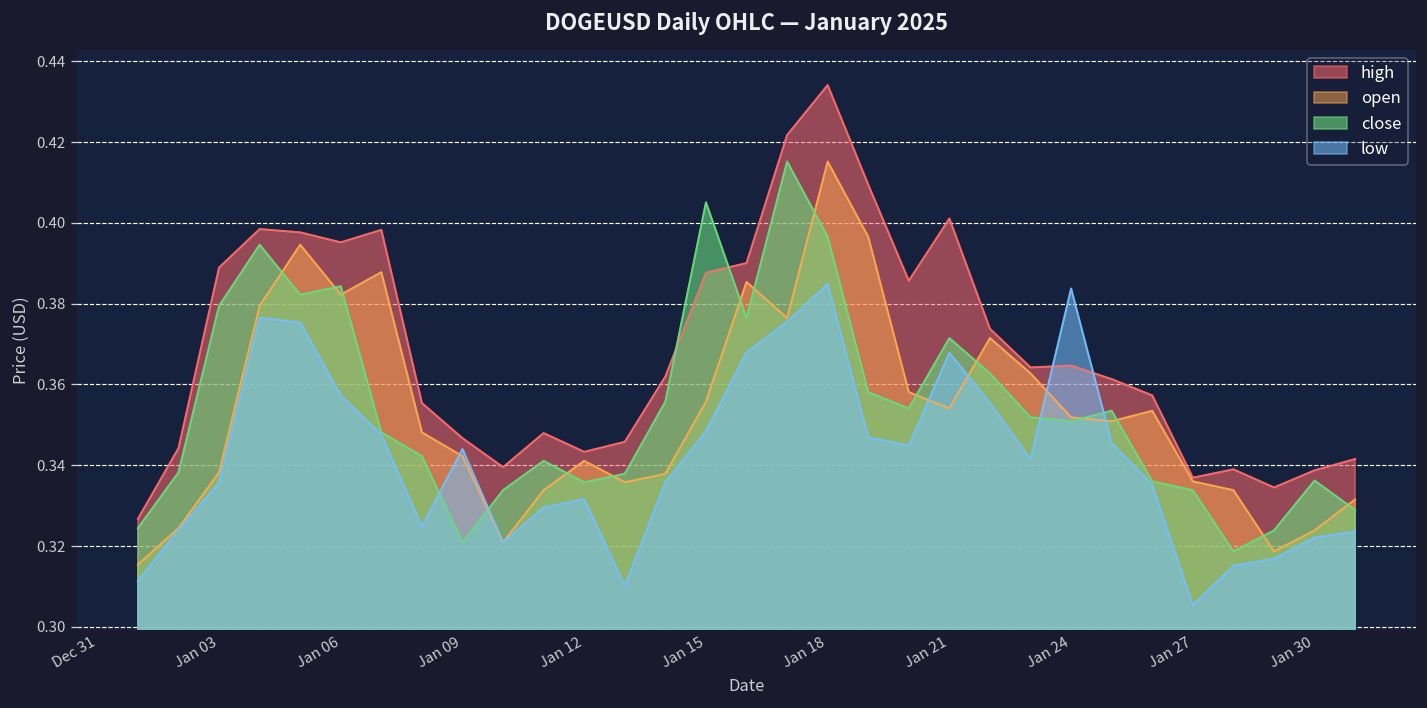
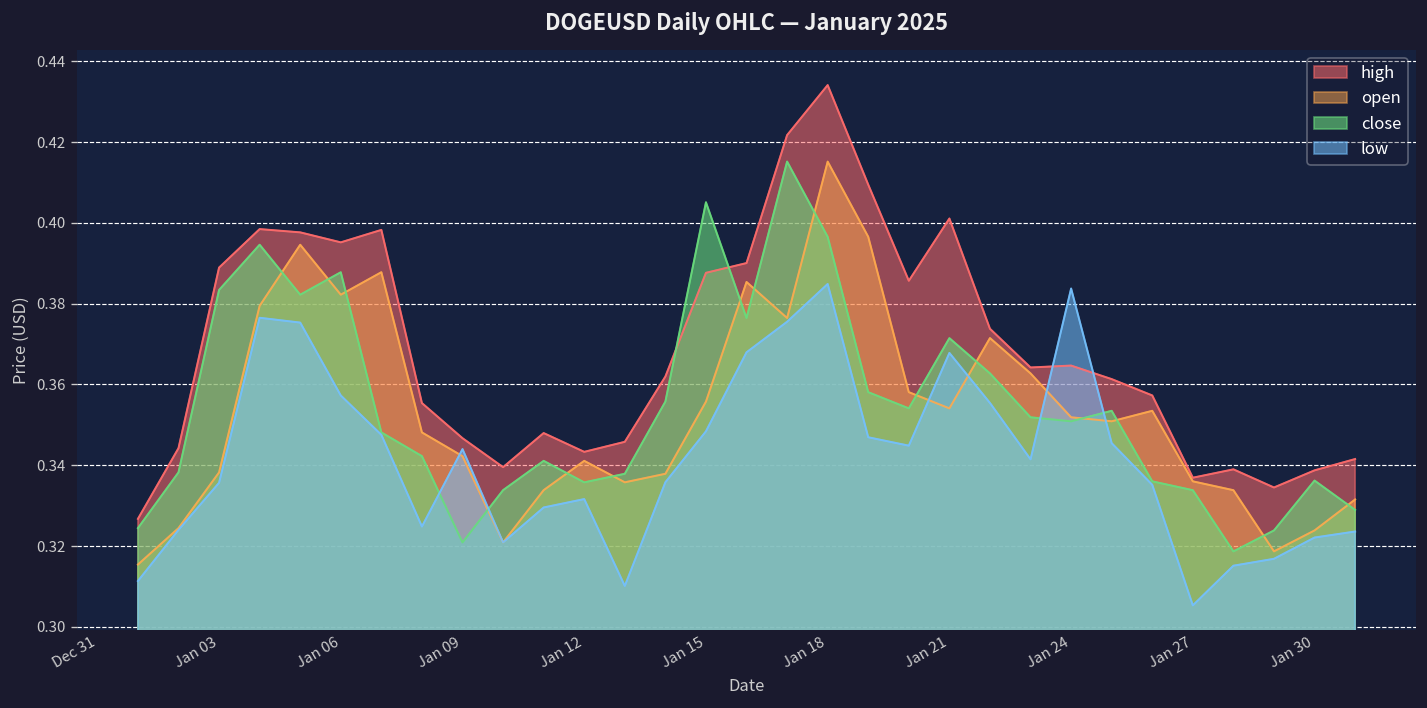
  {
    "close": {
-     "Jan 03": 0.379,
-     "Jan 06": 0.384,
+     "Jan 03": 0.383,
+     "Jan 06": 0.388,
      "Jan 09": 0.321,
      "Jan 12": 0.336,
      "Jan 15": 0.405,
      "Jan 18": 0.397,
      "Jan 21": 0.371,
      "Jan 24": 0.351,
      "Jan 27": 0.334,
      "Jan 30": 0.336
    },
    "low": {
      "Jan 03": 0.336,
      "Jan 06": 0.357,
      "Jan 09": 0.344,
      "Jan 12": 0.332,
      "Jan 15": 0.348,
      "Jan 18": 0.385,
      "Jan 21": 0.368,
      "Jan 24": 0.384,
      "Jan 27": 0.305,
      "Jan 30": 0.322
    }
  }
